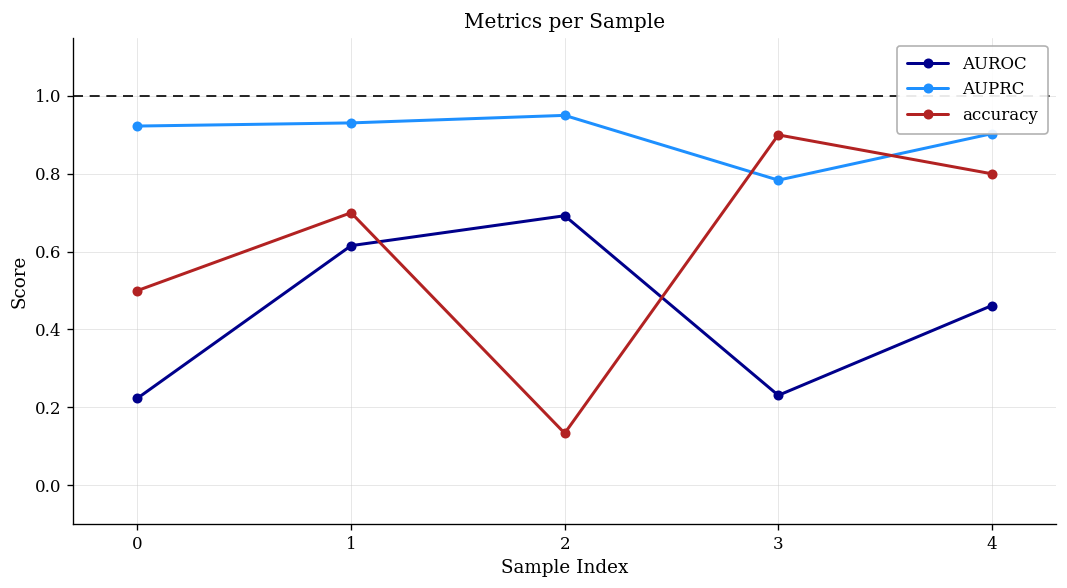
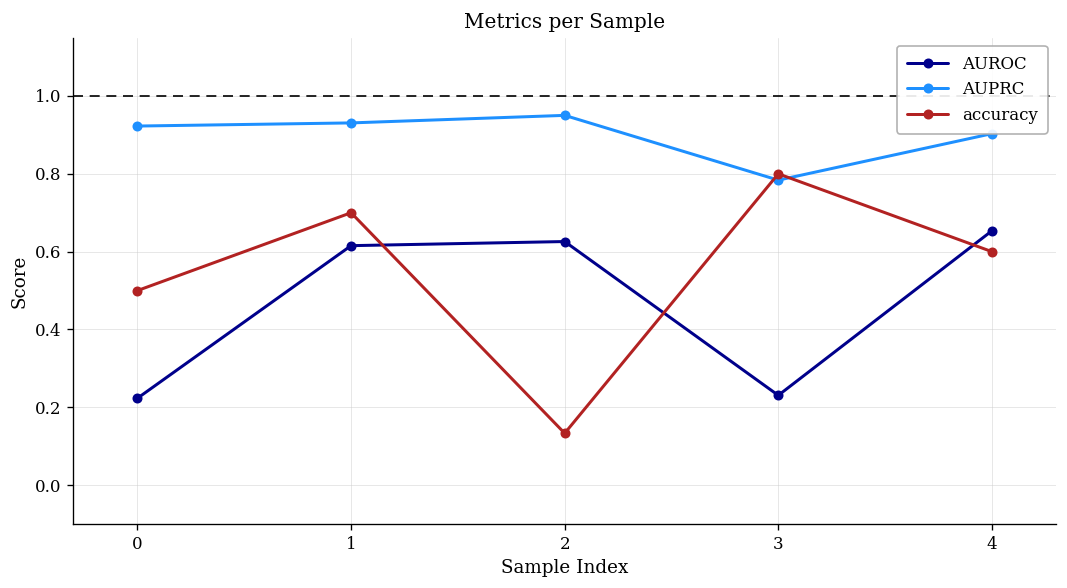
  {
    "AUROC": {
      "0": 0.22,
      "1": 0.62,
-     "2": 0.69,
+     "2": 0.63,
      "3": 0.23,
-     "4": 0.46
+     "4": 0.65
    },
    "AUPRC": {
      "0": 0.92,
      "1": 0.93,
      "2": 0.95,
      "3": 0.78,
      "4": 0.90
    },
    "accuracy": {
      "0": 0.5,
      "1": 0.7,
      "2": 0.13,
-     "3": 0.9,
-     "4": 0.8
+     "3": 0.8,
+     "4": 0.6
    }
  }
